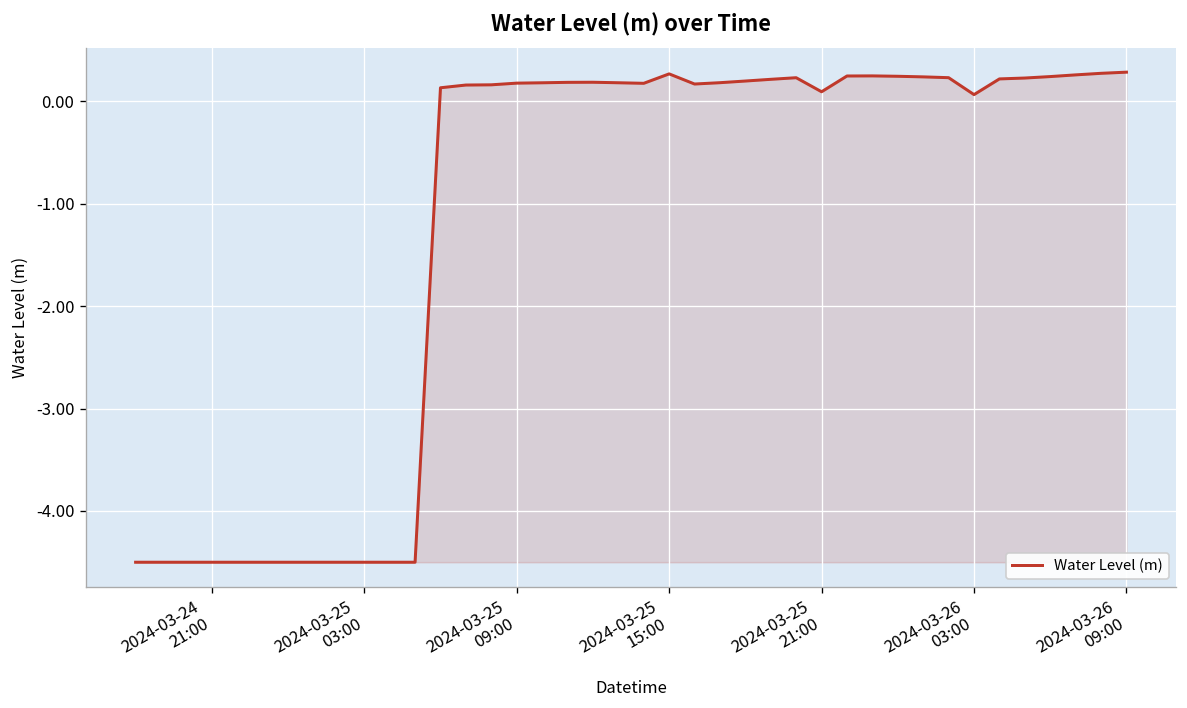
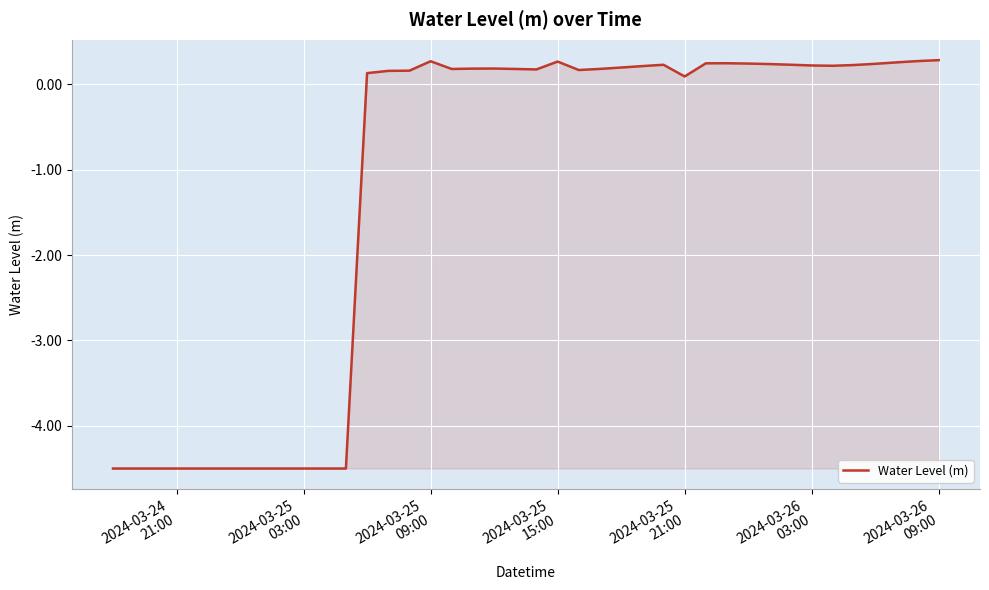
  {
    "2024-03-24 21:00": -4.5,
    "2024-03-25 03:00": -4.5,
-   "2024-03-25 09:00": 0.2,
+   "2024-03-25 09:00": 0.3,
    "2024-03-25 15:00": 0.3,
    "2024-03-25 21:00": 0.1,
-   "2024-03-26 03:00": 0.1,
+   "2024-03-26 03:00": 0.2,
    "2024-03-26 09:00": 0.3
  }
